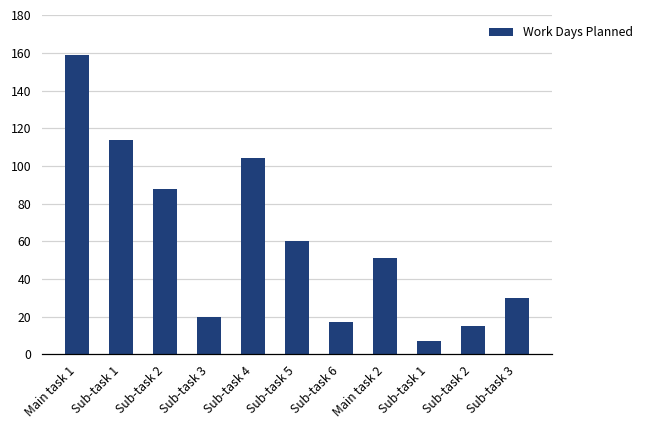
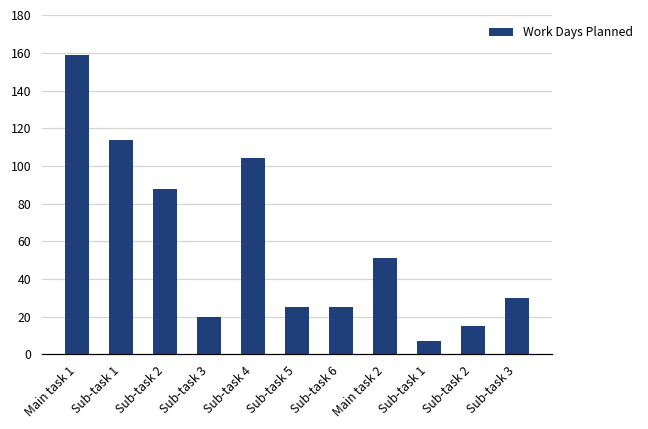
  {
    "Main task 1": 159,
    "Sub-task 4": 104,
-   "Sub-task 5": 60,
-   "Sub-task 6": 17,
+   "Sub-task 5": 25,
+   "Sub-task 6": 25,
    "Main task 2": 51
  }
